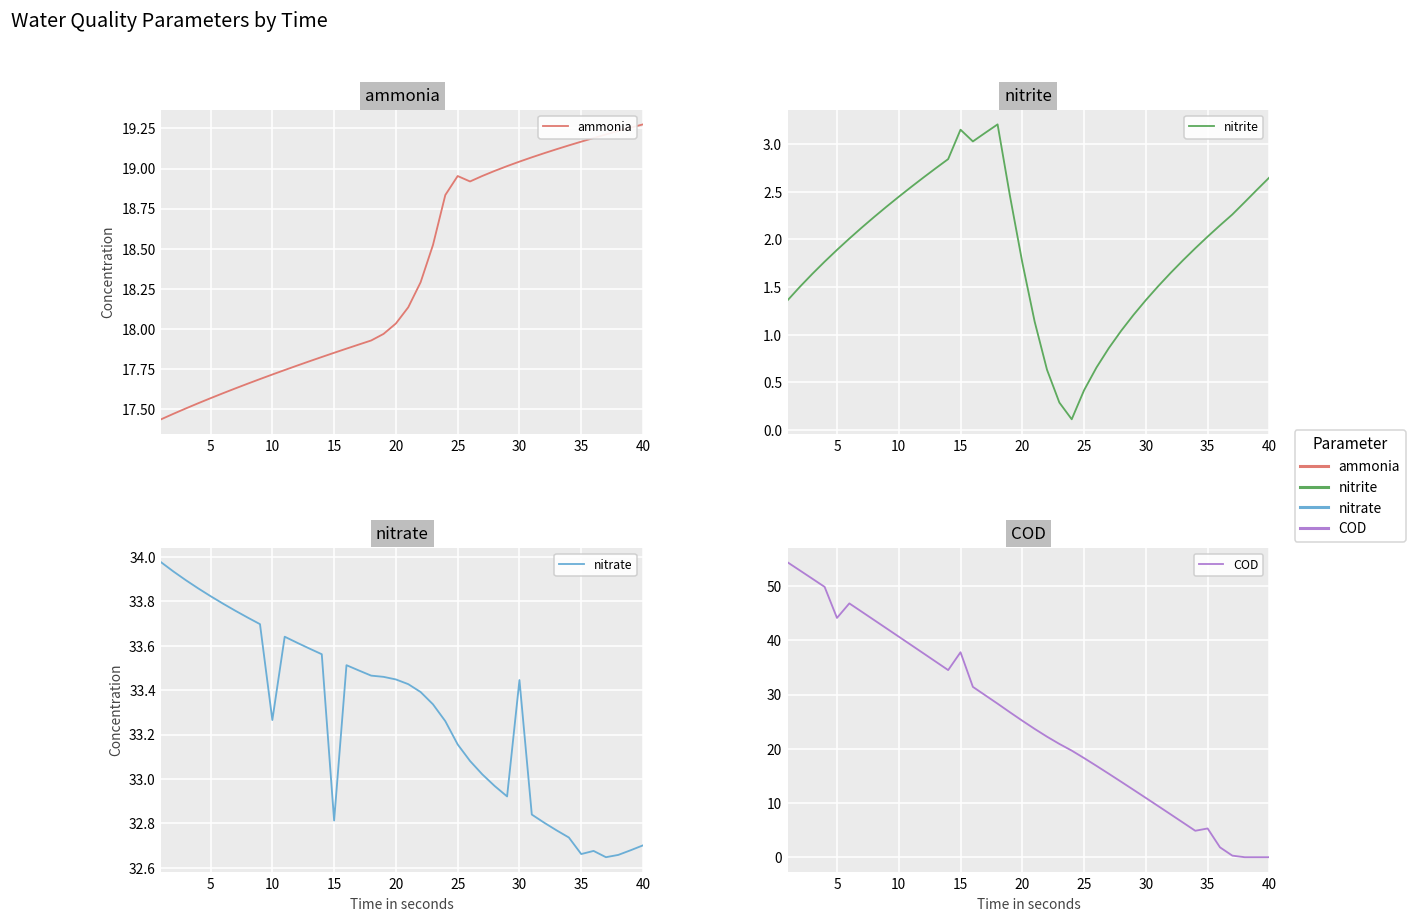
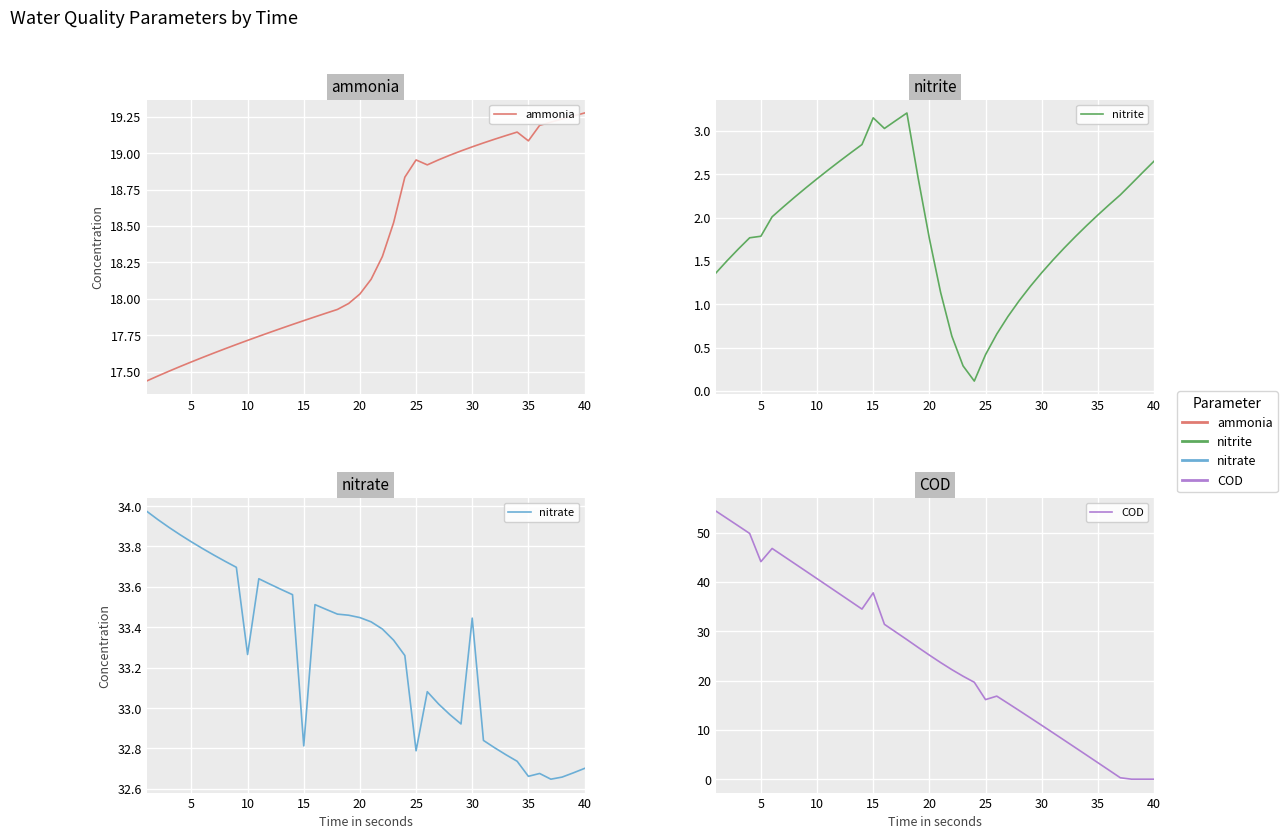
  {
    "ammonia": {
      "5": 17.57,
      "10": 17.72,
      "15": 17.85,
      "20": 18.03,
      "25": 18.95,
      "30": 19.04,
-     "35": 19.17,
+     "35": 19.08,
      "40": 19.28
    },
    "nitrite": {
-     "5": 1.9,
+     "5": 1.8,
      "10": 2.4,
      "15": 3.2,
      "20": 1.8,
      "25": 0.4,
      "30": 1.4,
      "35": 2.0,
      "40": 2.7
    },
    "nitrate": {
      "5": 33.82,
      "10": 33.27,
      "15": 32.81,
      "20": 33.45,
-     "25": 33.16,
+     "25": 32.79,
      "30": 33.45,
      "35": 32.66,
      "40": 32.70
    },
    "COD": {
      "5": 44,
      "10": 41,
      "15": 38,
      "20": 25,
-     "25": 18,
+     "25": 16,
      "30": 11,
-     "35": 5,
+     "35": 3,
      "40": 0
    }
  }
